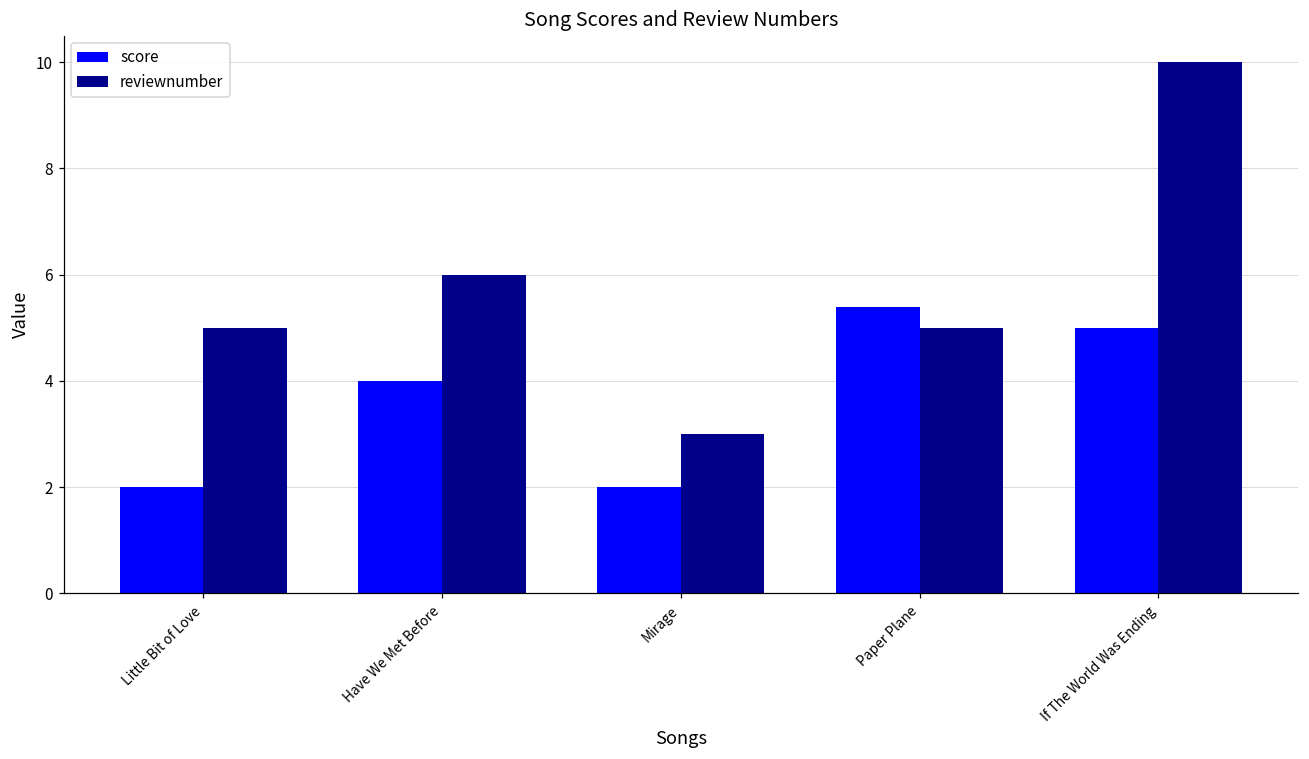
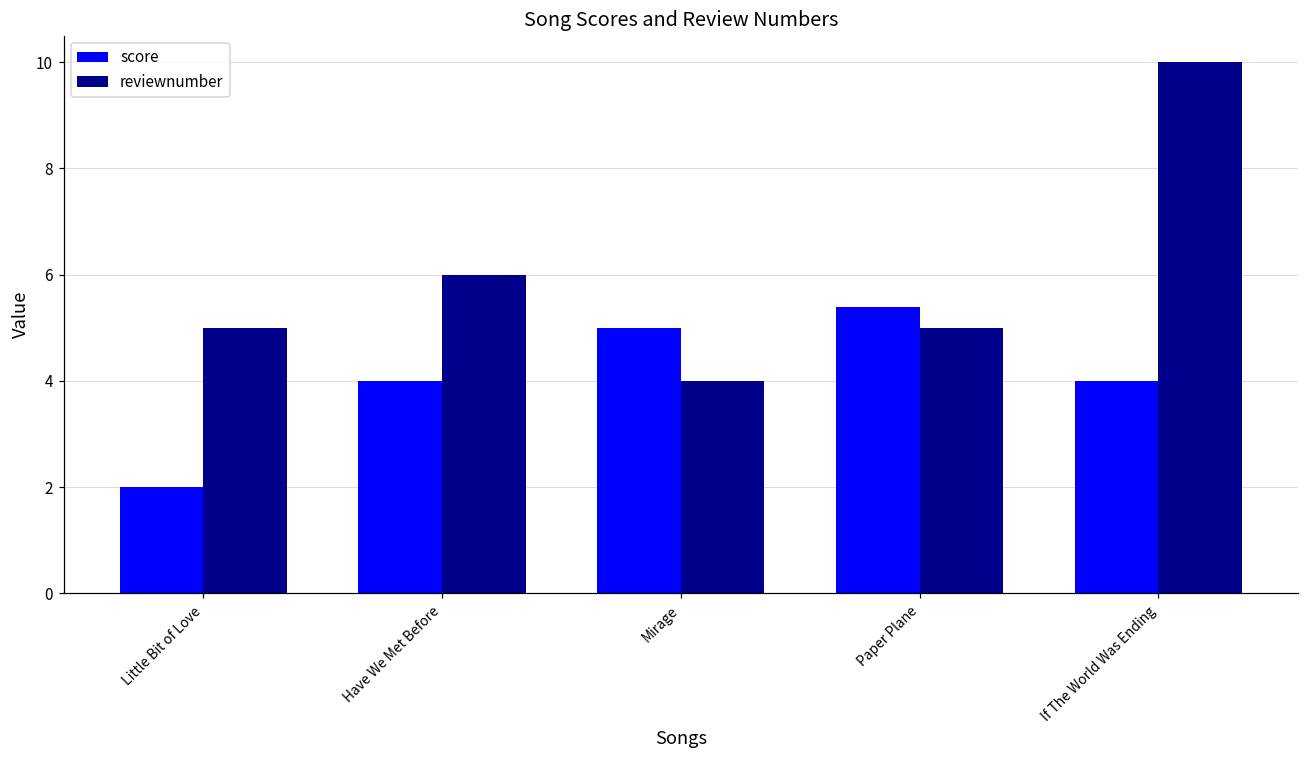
  {
    "score": {
      "Little Bit of Love": 2,
      "Have We Met Before": 4,
-     "Mirage": 2,
+     "Mirage": 5,
      "Paper Plane": 5.4,
-     "If The World Was Ending": 5
+     "If The World Was Ending": 4
    },
    "reviewnumber": {
      "Little Bit of Love": 5,
      "Have We Met Before": 6,
-     "Mirage": 3,
+     "Mirage": 4,
      "Paper Plane": 5,
      "If The World Was Ending": 10
    }
  }
